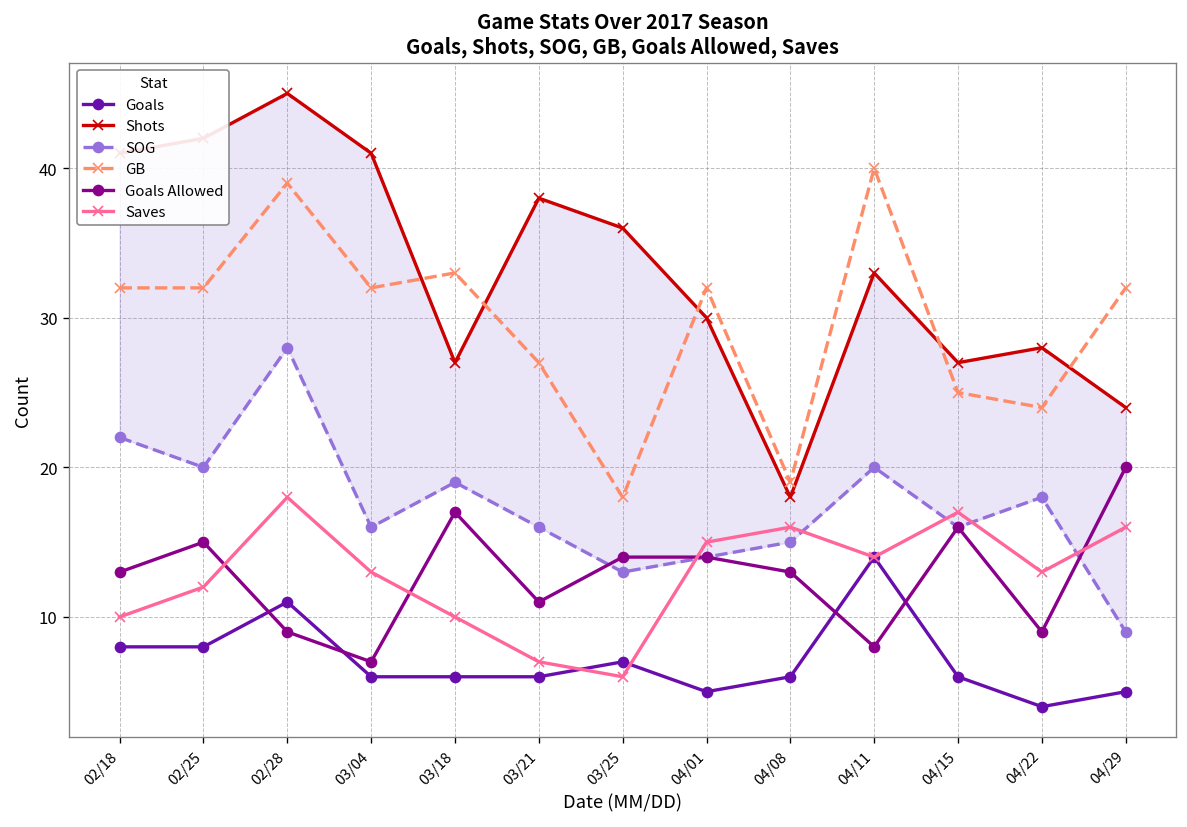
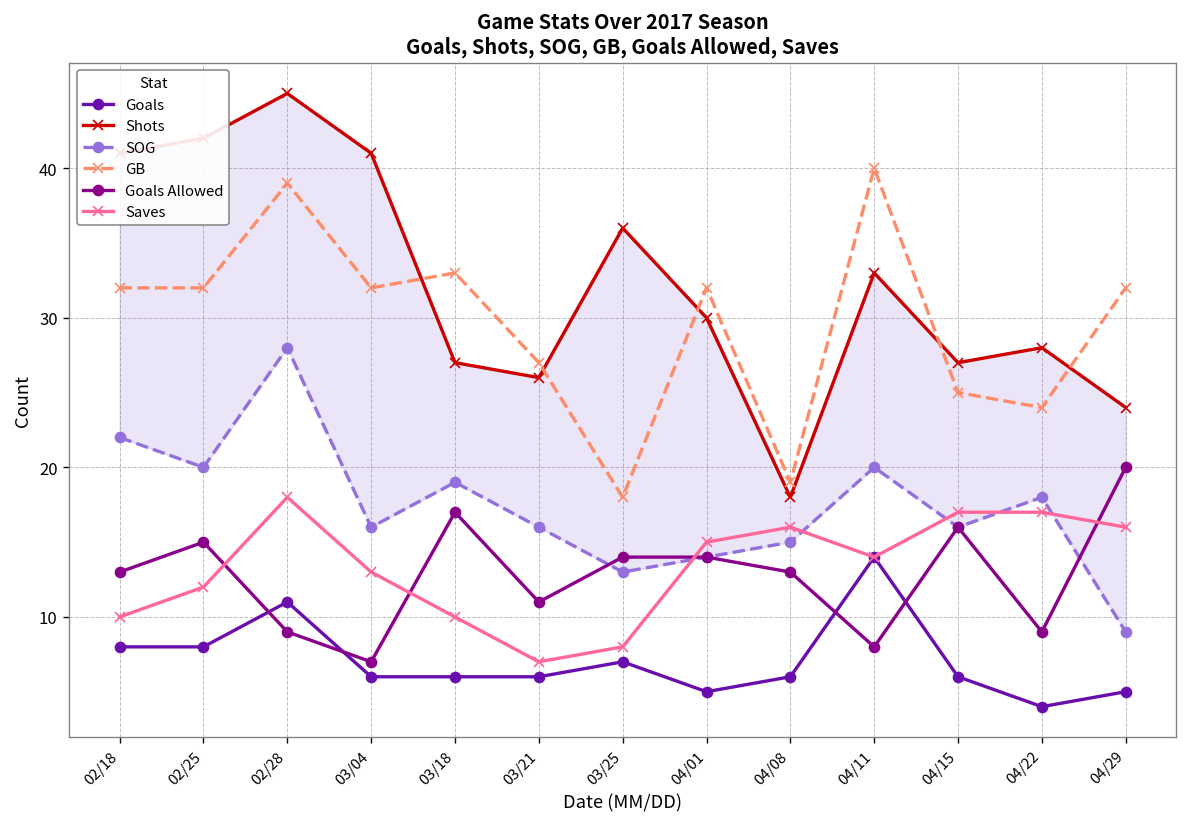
  {
    "Shots": {
      "02/28": 45,
      "03/04": 41,
      "03/18": 27,
-     "03/21": 38,
+     "03/21": 26,
      "03/25": 36,
      "04/01": 30,
      "04/08": 18,
      "04/11": 33,
      "04/15": 27,
      "04/22": 28,
      "04/29": 24
    },
    "SOG": {
      "02/18": 22,
      "02/25": 20,
      "02/28": 28,
      "03/04": 16,
      "03/18": 19,
      "03/21": 16,
      "03/25": 13,
      "04/08": 15,
      "04/11": 20,
      "04/22": 18,
      "04/29": 9
    },
    "GB": {
      "02/18": 32,
      "02/25": 32,
      "02/28": 39,
      "03/04": 32,
      "03/18": 33,
      "03/21": 27,
      "03/25": 18,
      "04/01": 32,
      "04/08": 19,
      "04/11": 40,
      "04/15": 25,
      "04/22": 24,
      "04/29": 32
    },
    "Saves": {
      "02/18": 10,
      "02/25": 12,
      "02/28": 18,
      "03/04": 13,
      "03/18": 10,
      "03/21": 7,
-     "03/25": 6,
+     "03/25": 8,
      "04/01": 15,
      "04/08": 16,
      "04/15": 17,
-     "04/22": 13,
+     "04/22": 17,
      "04/29": 16
    }
  }
